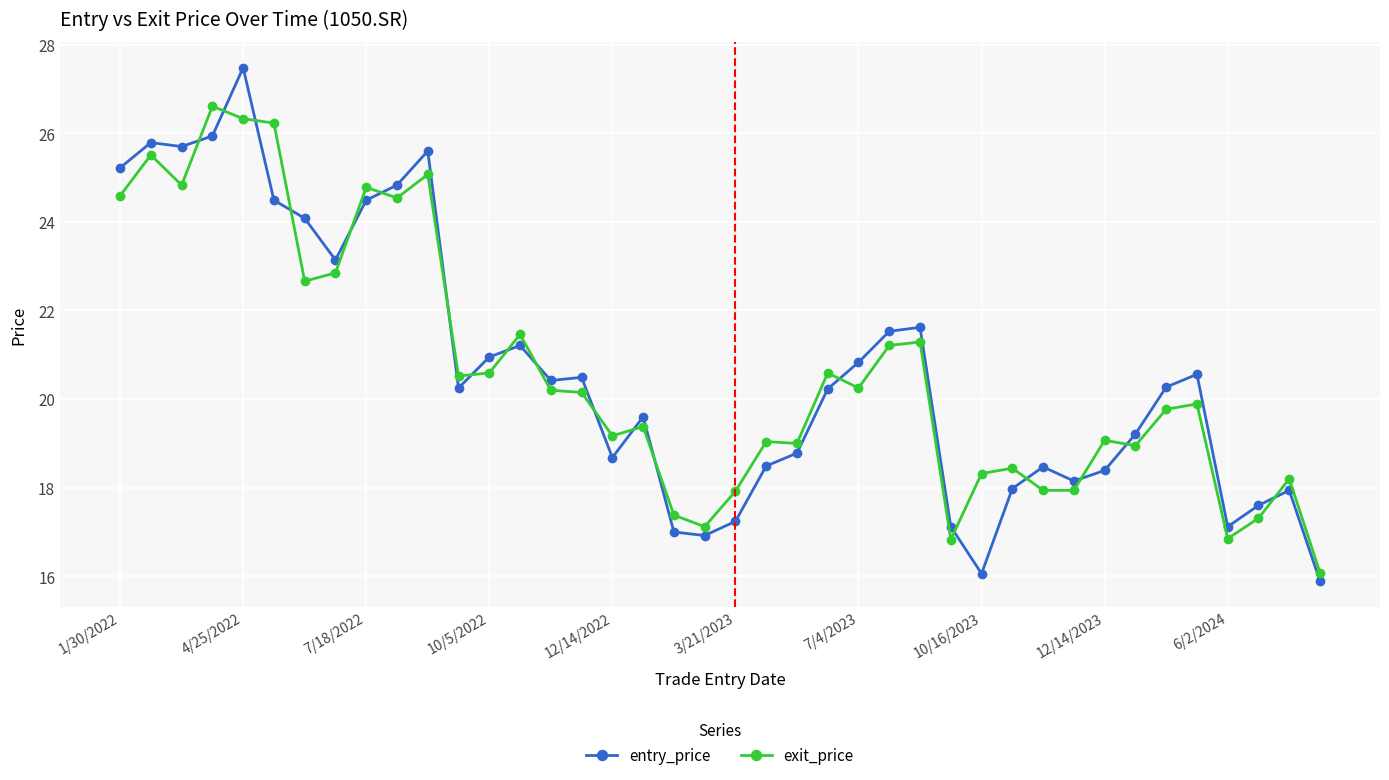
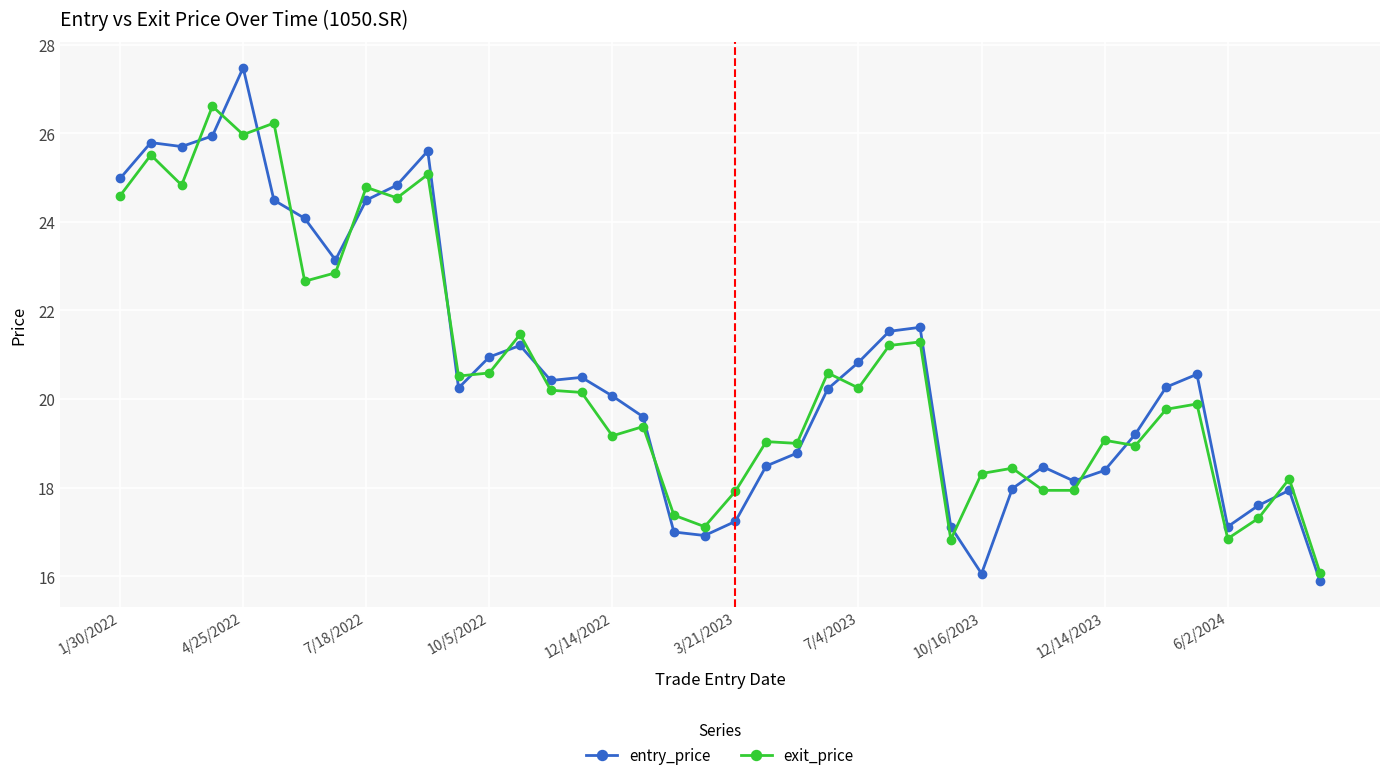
  {
    "entry_price": {
-     "1/30/2022": 25.2,
+     "1/30/2022": 25.0,
      "4/25/2022": 27.5,
      "7/18/2022": 24.5,
      "10/5/2022": 21.0,
-     "12/14/2022": 18.7,
+     "12/14/2022": 20.1,
      "3/21/2023": 17.2,
      "7/4/2023": 20.8,
      "10/16/2023": 16.1,
      "12/14/2023": 18.4,
      "6/2/2024": 17.1
    },
    "exit_price": {
      "1/30/2022": 24.6,
-     "4/25/2022": 26.3,
+     "4/25/2022": 26.0,
      "7/18/2022": 24.8,
      "10/5/2022": 20.6,
      "12/14/2022": 19.2,
      "3/21/2023": 17.9,
      "7/4/2023": 20.3,
      "10/16/2023": 18.3,
      "12/14/2023": 19.1,
      "6/2/2024": 16.9
    }
  }
